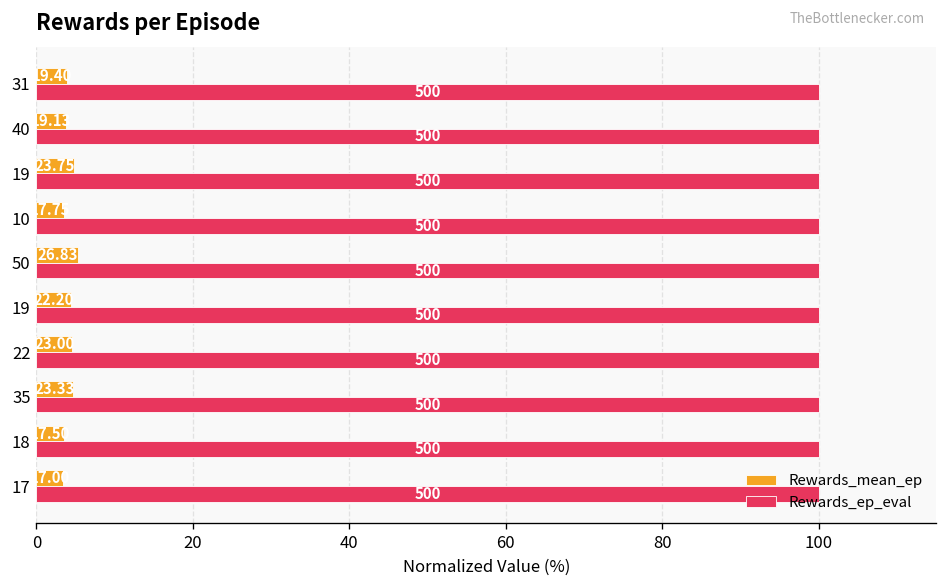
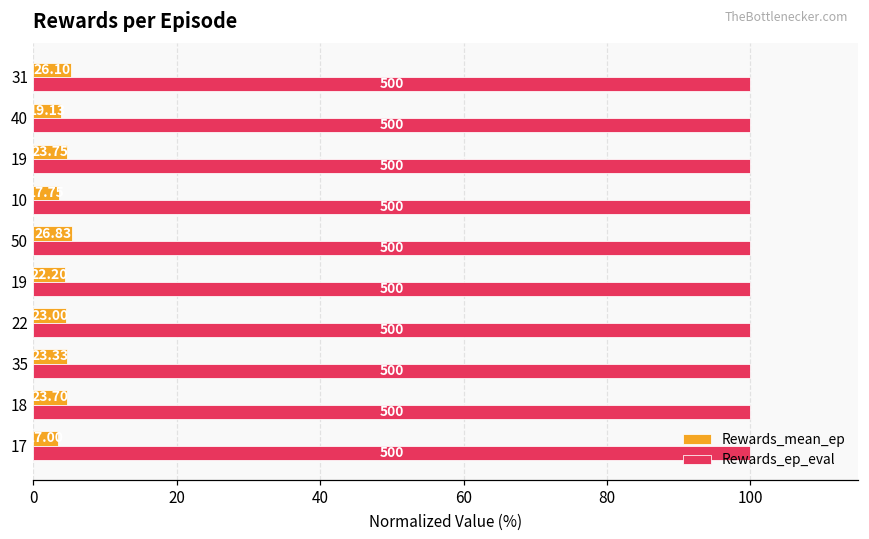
  {
    "Rewards_mean_ep": {
-     "31": 19.40,
-     "18": 17.50
+     "31": 26.10,
+     "18": 23.70
    }
  }
